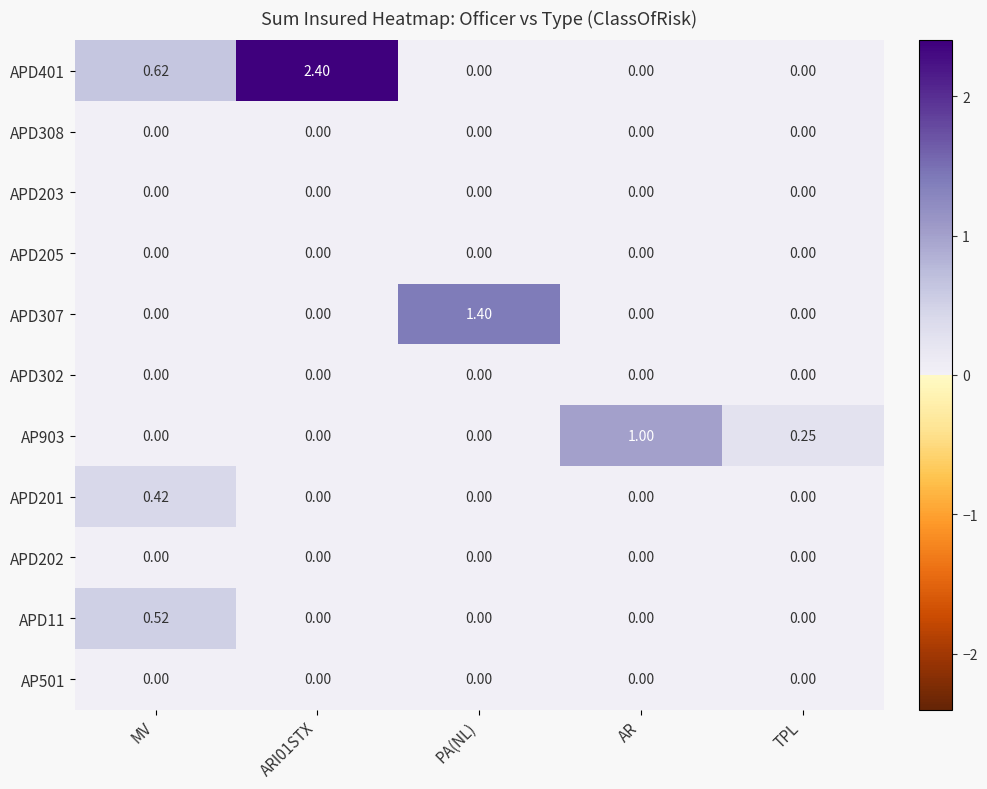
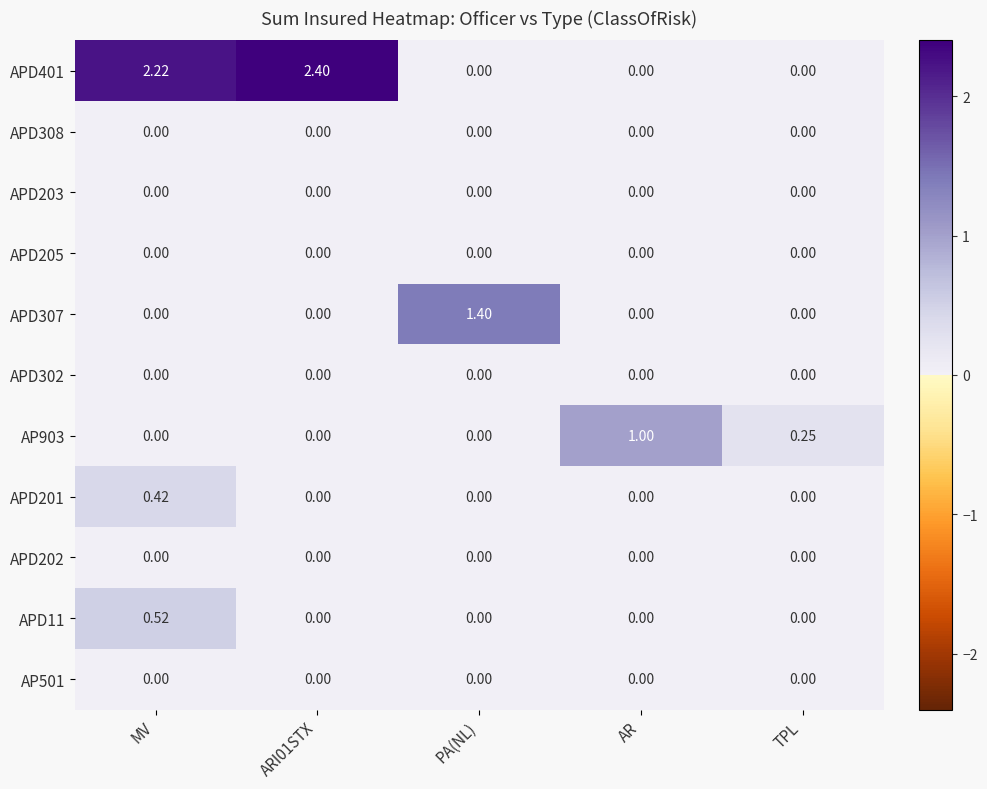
  {
    "APD401": {
-     "MV": 0.62,
+     "MV": 2.22,
      "ARI01STX": 2.40,
      "PA(NL)": 0.00,
      "AR": 0.00,
      "TPL": 0.00
    },
    "APD308": {
      "MV": 0.00,
      "ARI01STX": 0.00,
      "PA(NL)": 0.00,
      "AR": 0.00,
      "TPL": 0.00
    },
    "APD203": {
      "MV": 0.00,
      "ARI01STX": 0.00,
      "PA(NL)": 0.00,
      "AR": 0.00,
      "TPL": 0.00
    },
    "APD205": {
      "MV": 0.00,
      "ARI01STX": 0.00,
      "PA(NL)": 0.00,
      "AR": 0.00,
      "TPL": 0.00
    },
    "APD307": {
      "MV": 0.00,
      "ARI01STX": 0.00,
      "PA(NL)": 1.40,
      "AR": 0.00,
      "TPL": 0.00
    },
    "APD302": {
      "MV": 0.00,
      "ARI01STX": 0.00,
      "PA(NL)": 0.00,
      "AR": 0.00,
      "TPL": 0.00
    },
    "AP903": {
      "MV": 0.00,
      "ARI01STX": 0.00,
      "PA(NL)": 0.00,
      "AR": 1.00,
      "TPL": 0.25
    },
    "APD201": {
      "MV": 0.42,
      "ARI01STX": 0.00,
      "PA(NL)": 0.00,
      "AR": 0.00,
      "TPL": 0.00
    },
    "APD202": {
      "MV": 0.00,
      "ARI01STX": 0.00,
      "PA(NL)": 0.00,
      "AR": 0.00,
      "TPL": 0.00
    },
    "APD11": {
      "MV": 0.52,
      "ARI01STX": 0.00,
      "PA(NL)": 0.00,
      "AR": 0.00,
      "TPL": 0.00
    },
    "AP501": {
      "MV": 0.00,
      "ARI01STX": 0.00,
      "PA(NL)": 0.00,
      "AR": 0.00,
      "TPL": 0.00
    }
  }
